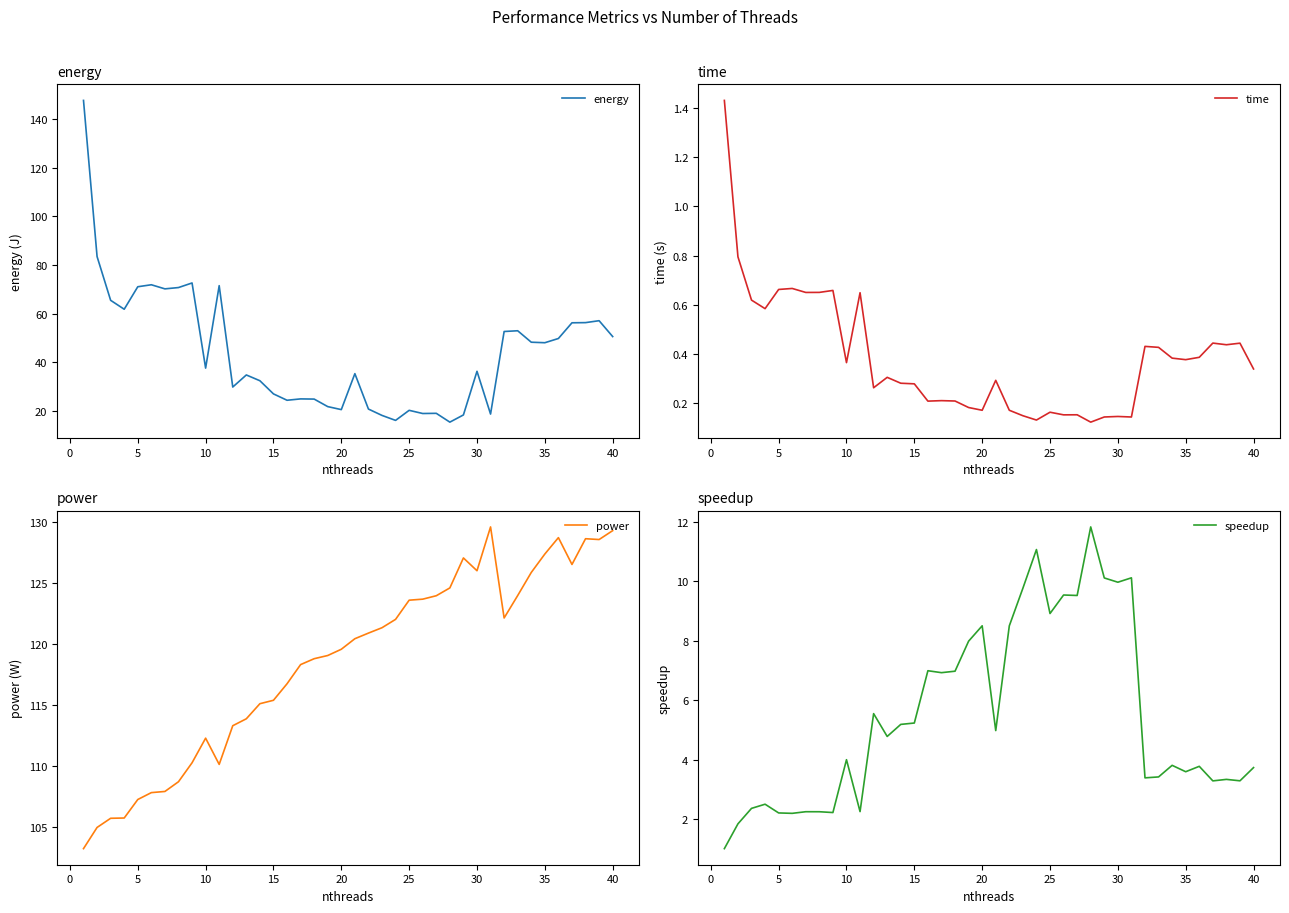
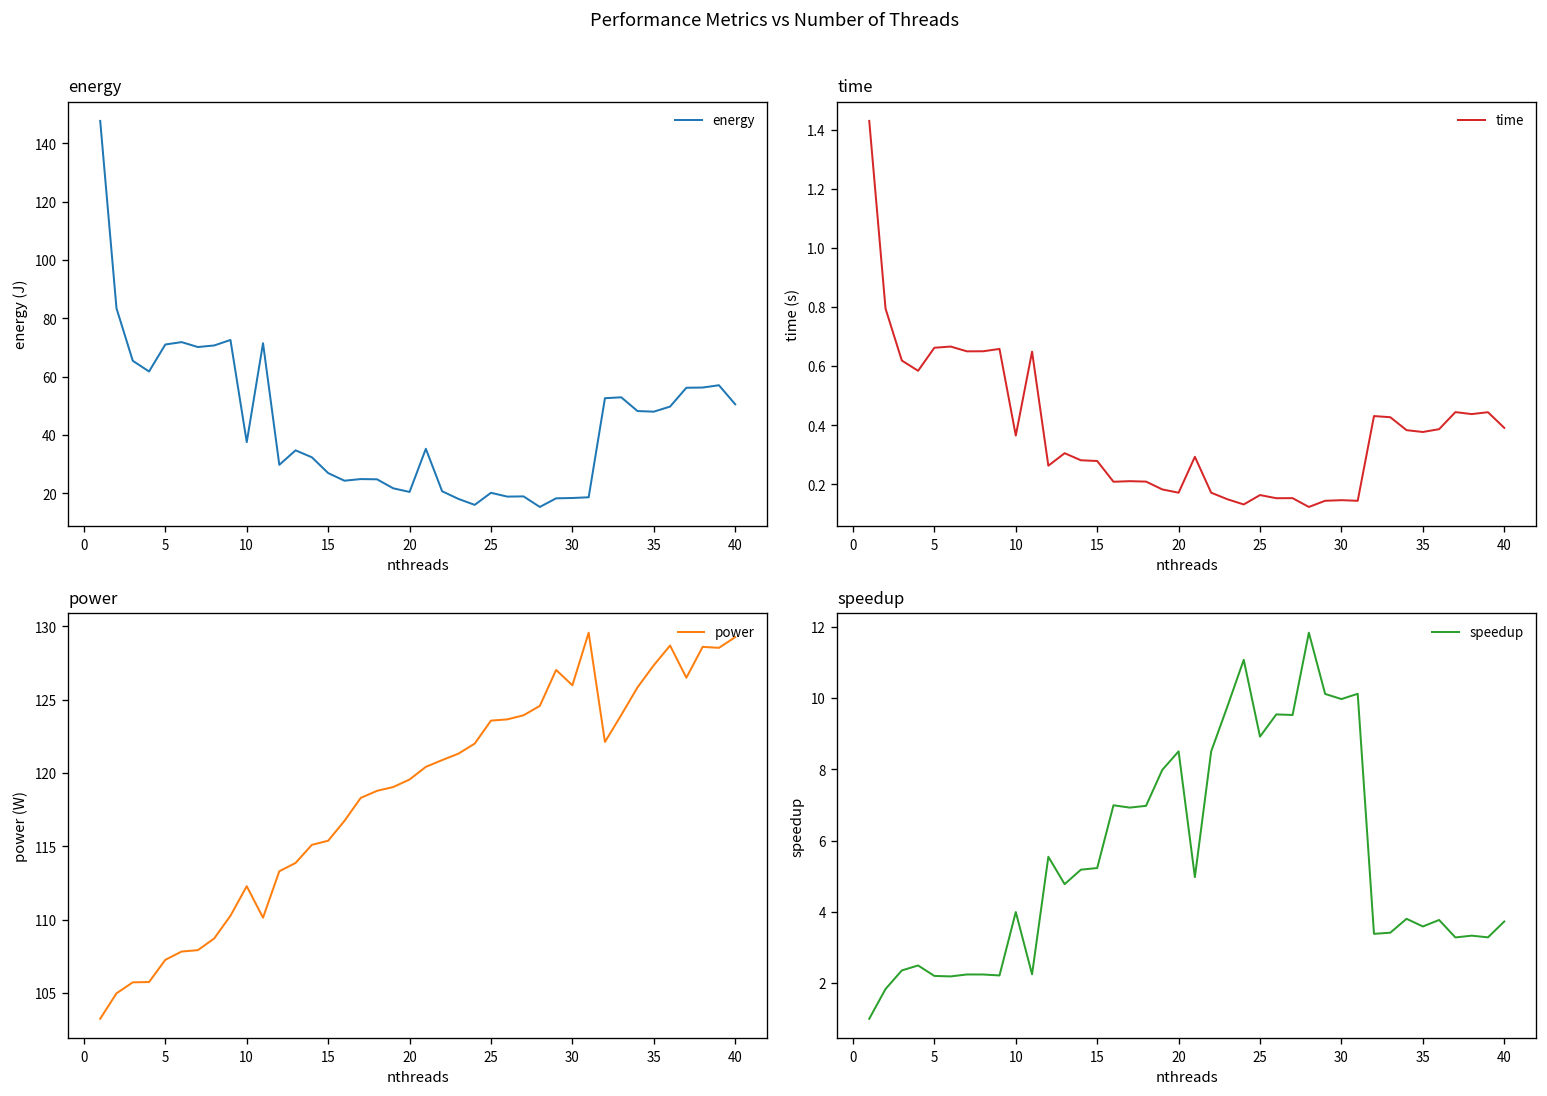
  {
    "energy": {
      "5": 71,
      "10": 38,
      "15": 27,
      "20": 21,
      "25": 20,
-     "30": 36,
+     "30": 18,
      "35": 48,
      "40": 51
    },
    "time": {
      "5": 0.66,
      "10": 0.37,
      "15": 0.28,
      "20": 0.17,
      "25": 0.16,
      "30": 0.15,
      "35": 0.38,
-     "40": 0.34
+     "40": 0.39
    },
    "power": {
      "5": 107.3,
      "10": 112.3,
      "15": 115.4,
      "20": 119.6,
      "25": 123.6,
      "30": 126.0,
      "35": 127.4,
      "40": 129.3
    },
    "speedup": {
      "5": 2.2,
      "10": 4.0,
      "15": 5.2,
      "20": 8.5,
      "25": 8.9,
      "30": 10.0,
      "35": 3.6,
      "40": 3.7
    }
  }
